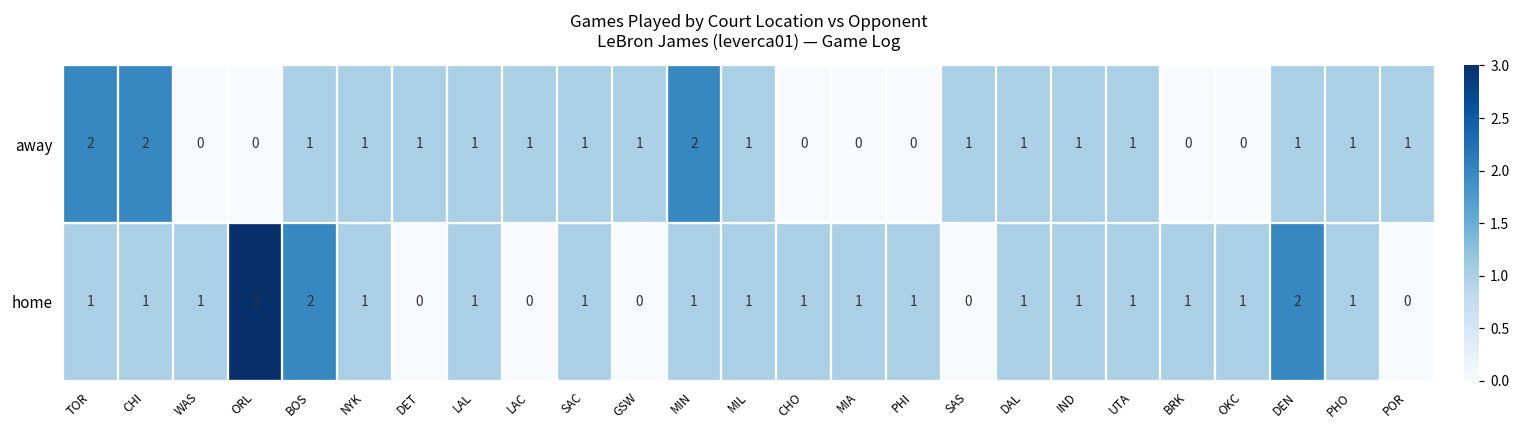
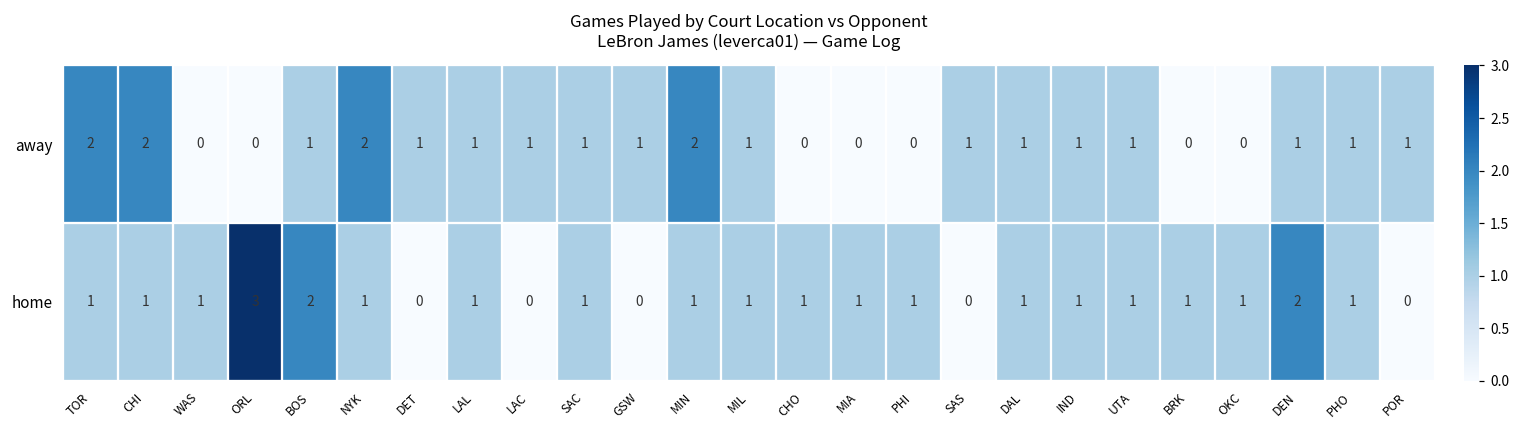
  {
    "away": {
      "TOR": 2,
      "CHI": 2,
      "WAS": 0,
      "ORL": 0,
      "BOS": 1,
-     "NYK": 1,
+     "NYK": 2,
      "DET": 1,
      "LAL": 1,
      "LAC": 1,
      "SAC": 1,
      "GSW": 1,
      "MIN": 2,
      "MIL": 1,
      "CHO": 0,
      "MIA": 0,
      "PHI": 0,
      "SAS": 1,
      "DAL": 1,
      "IND": 1,
      "UTA": 1,
      "BRK": 0,
      "OKC": 0,
      "DEN": 1,
      "PHO": 1,
      "POR": 1
    },
    "home": {
      "TOR": 1,
      "CHI": 1,
      "WAS": 1,
      "ORL": 3,
      "BOS": 2,
      "NYK": 1,
      "DET": 0,
      "LAL": 1,
      "LAC": 0,
      "SAC": 1,
      "GSW": 0,
      "MIN": 1,
      "MIL": 1,
      "CHO": 1,
      "MIA": 1,
      "PHI": 1,
      "SAS": 0,
      "DAL": 1,
      "IND": 1,
      "UTA": 1,
      "BRK": 1,
      "OKC": 1,
      "DEN": 2,
      "PHO": 1,
      "POR": 0
    }
  }
